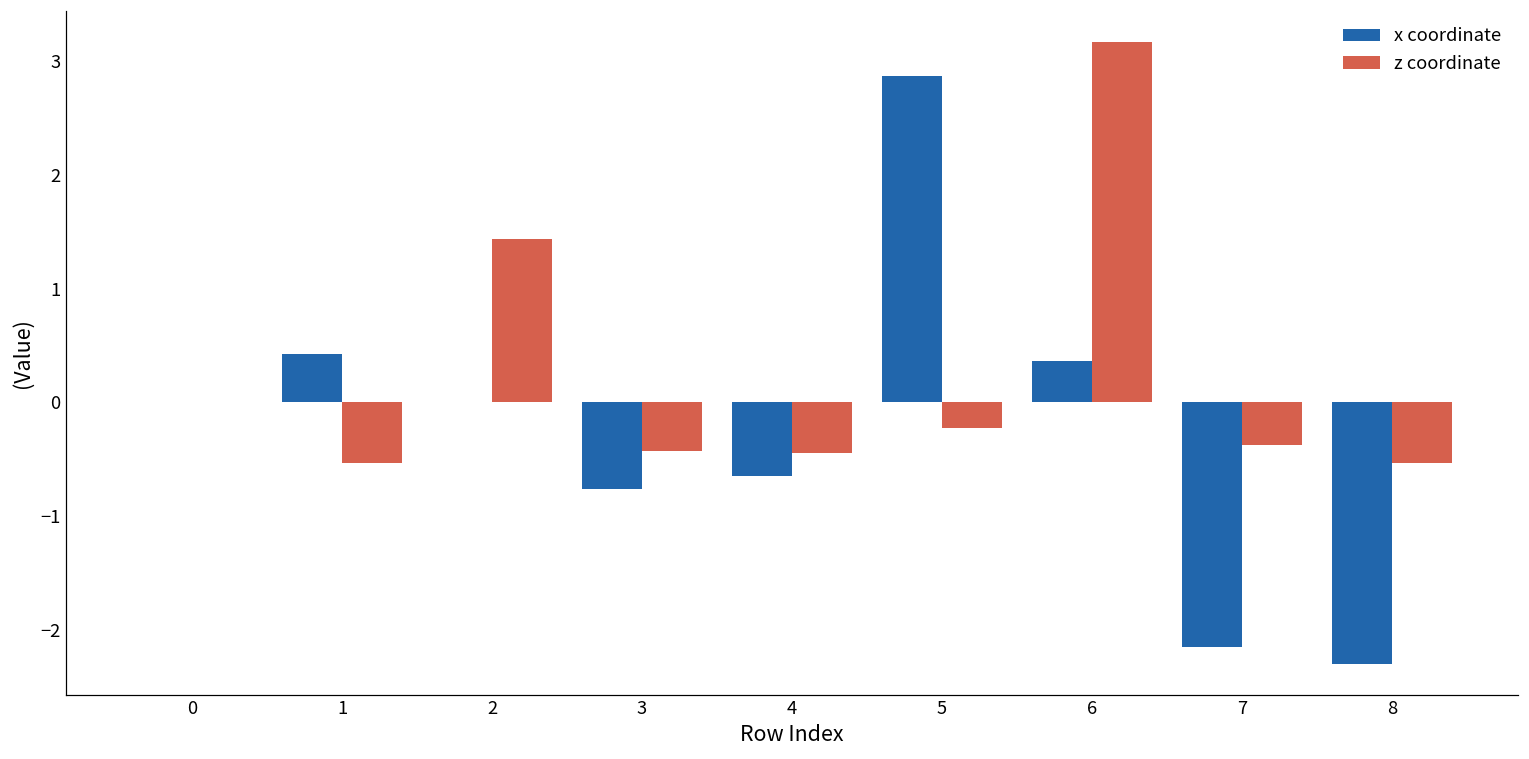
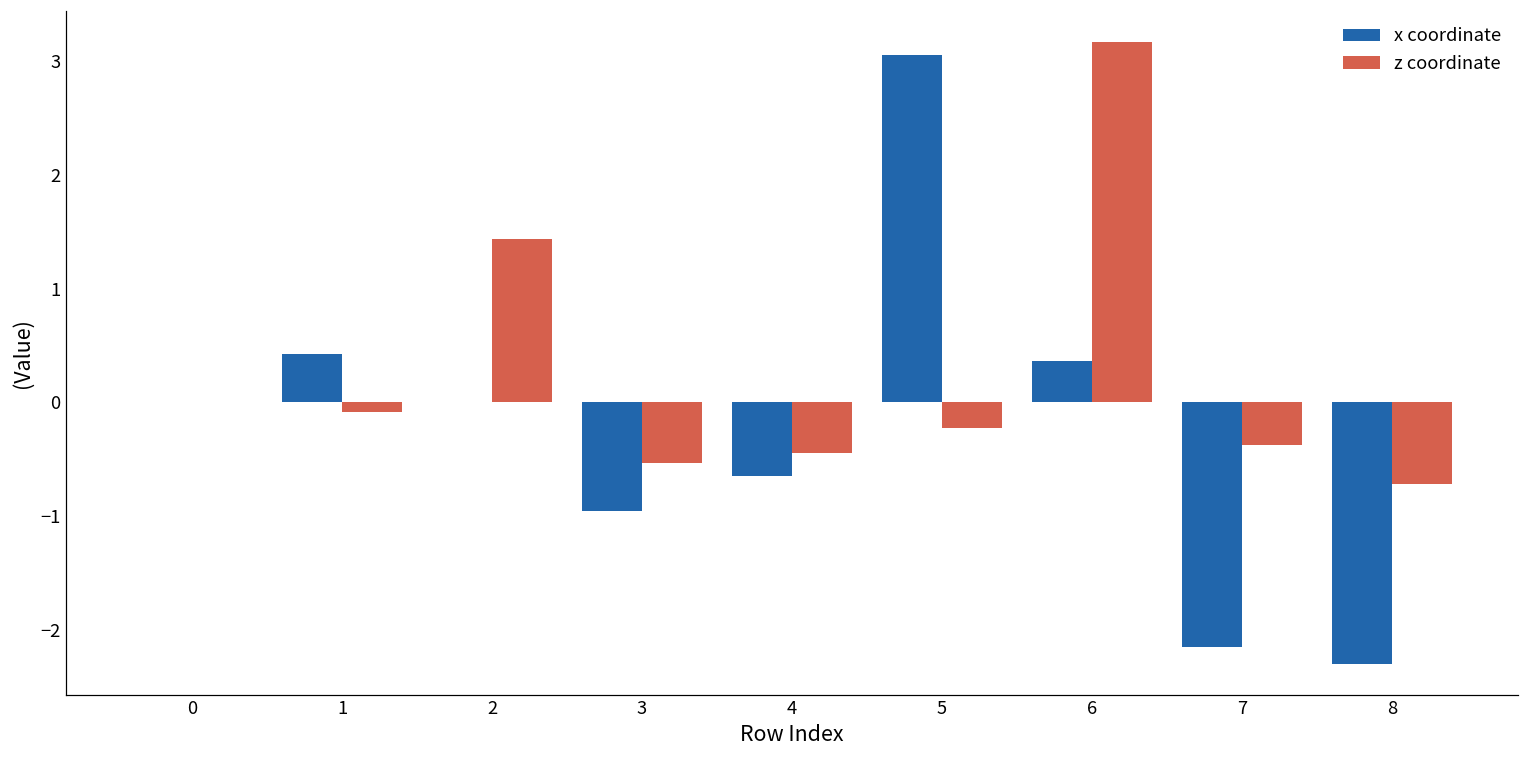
  {
    "x coordinate": {
      "0": 0.00,
      "1": 0.43,
-     "3": -0.77,
+     "3": -0.95,
      "4": -0.65,
-     "5": 2.87,
+     "5": 3.06,
      "6": 0.36,
      "7": -2.15,
      "8": -2.30
    },
    "z coordinate": {
      "0": 0.00,
-     "1": -0.54,
+     "1": -0.09,
      "2": 1.44,
-     "3": -0.43,
+     "3": -0.53,
      "4": -0.44,
      "5": -0.23,
      "6": 3.17,
      "7": -0.37,
-     "8": -0.53
+     "8": -0.72
    }
  }
